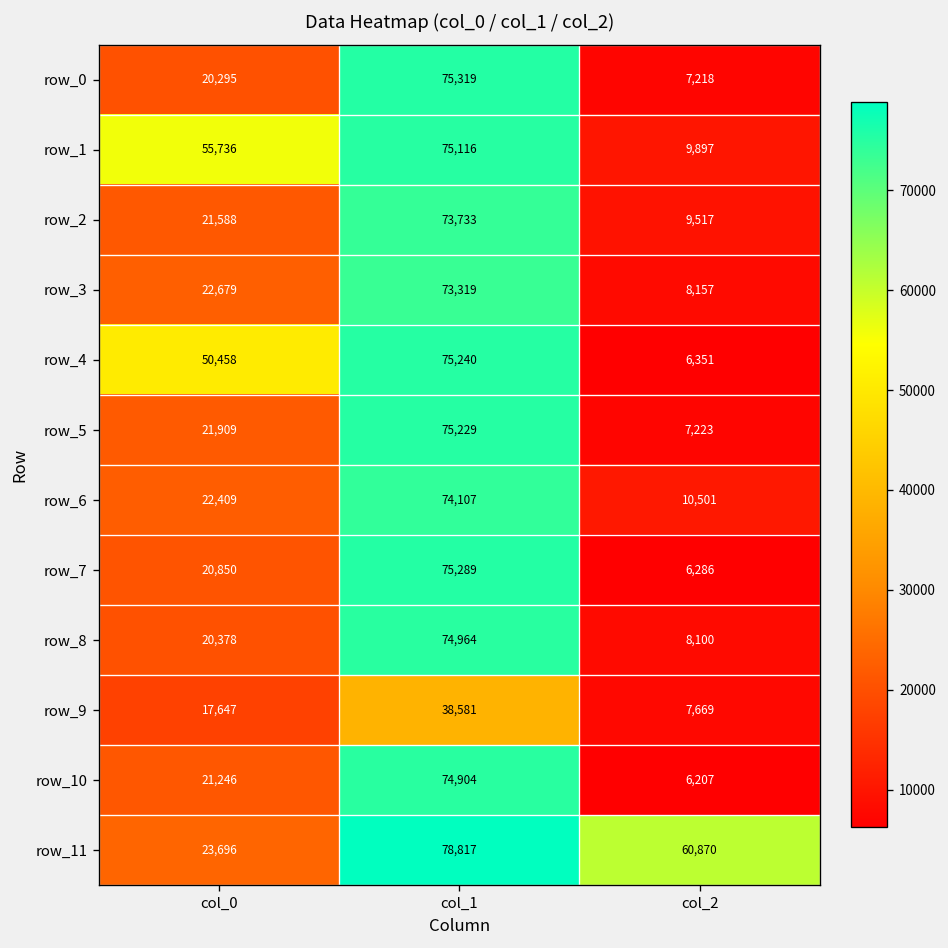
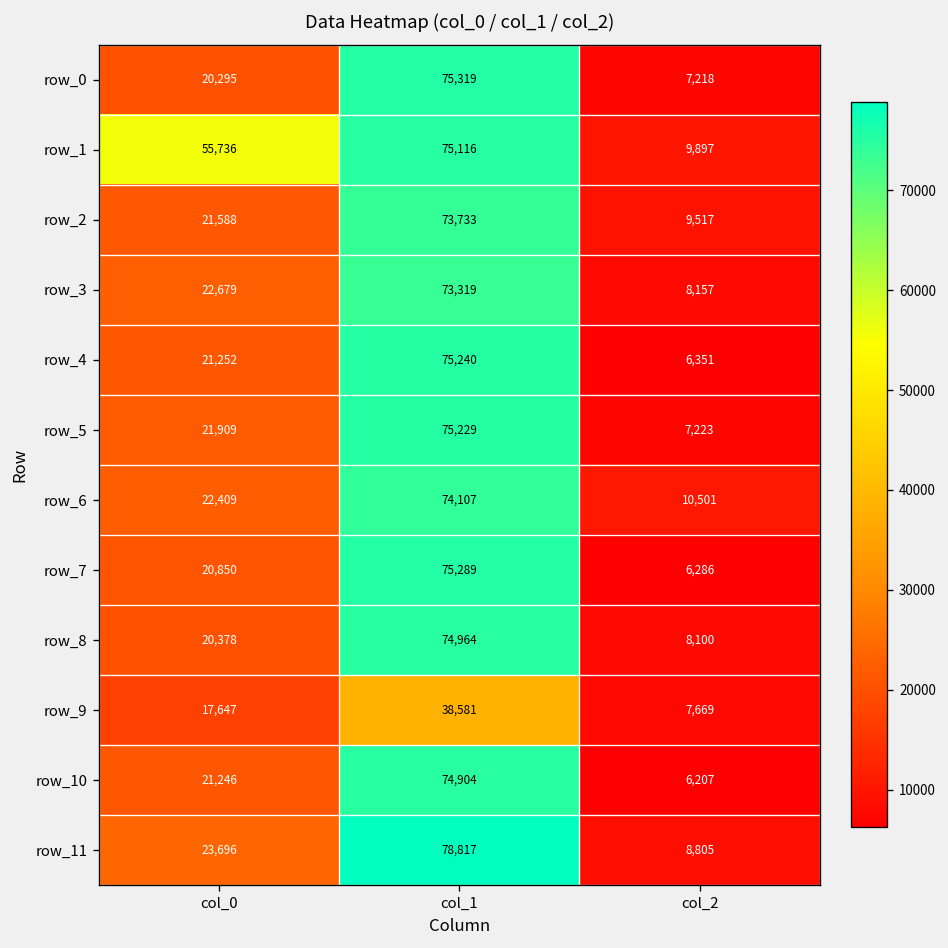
  {
    "row_0": {
      "col_0": "20,295",
      "col_1": "75,319",
      "col_2": "7,218"
    },
    "row_1": {
      "col_0": "55,736",
      "col_1": "75,116",
      "col_2": "9,897"
    },
    "row_2": {
      "col_0": "21,588",
      "col_1": "73,733",
      "col_2": "9,517"
    },
    "row_3": {
      "col_0": "22,679",
      "col_1": "73,319",
      "col_2": "8,157"
    },
    "row_4": {
-     "col_0": "50,458",
+     "col_0": "21,252",
      "col_1": "75,240",
      "col_2": "6,351"
    },
    "row_5": {
      "col_0": "21,909",
      "col_1": "75,229",
      "col_2": "7,223"
    },
    "row_6": {
      "col_0": "22,409",
      "col_1": "74,107",
      "col_2": "10,501"
    },
    "row_7": {
      "col_0": "20,850",
      "col_1": "75,289",
      "col_2": "6,286"
    },
    "row_8": {
      "col_0": "20,378",
      "col_1": "74,964",
      "col_2": "8,100"
    },
    "row_9": {
      "col_0": "17,647",
      "col_1": "38,581",
      "col_2": "7,669"
    },
    "row_10": {
      "col_0": "21,246",
      "col_1": "74,904",
      "col_2": "6,207"
    },
    "row_11": {
      "col_0": "23,696",
      "col_1": "78,817",
-     "col_2": "60,870"
+     "col_2": "8,805"
    }
  }
